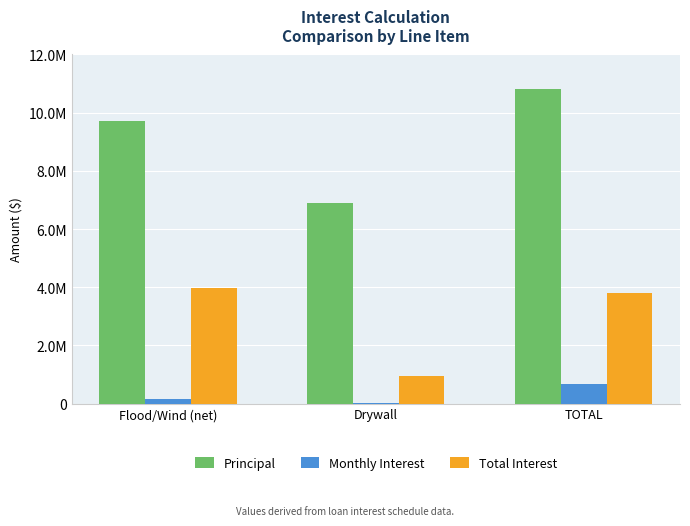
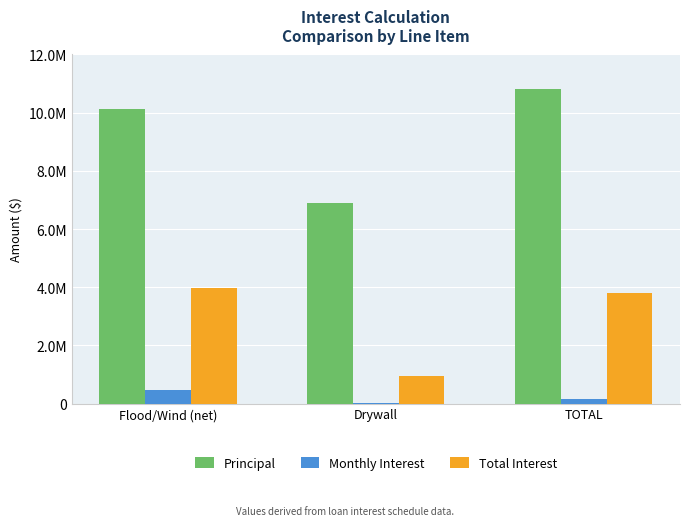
  {
    "Principal": {
-     "Flood/Wind (net)": 9700000,
+     "Flood/Wind (net)": 10100000,
      "Drywall": 6900000,
      "TOTAL": 10800000
    },
    "Monthly Interest": {
-     "Flood/Wind (net)": 100000,
-     "TOTAL": 700000
+     "Flood/Wind (net)": 500000,
+     "TOTAL": 200000
    },
    "Total Interest": {
      "Flood/Wind (net)": 4000000,
      "Drywall": 900000,
      "TOTAL": 3800000
    }
  }
